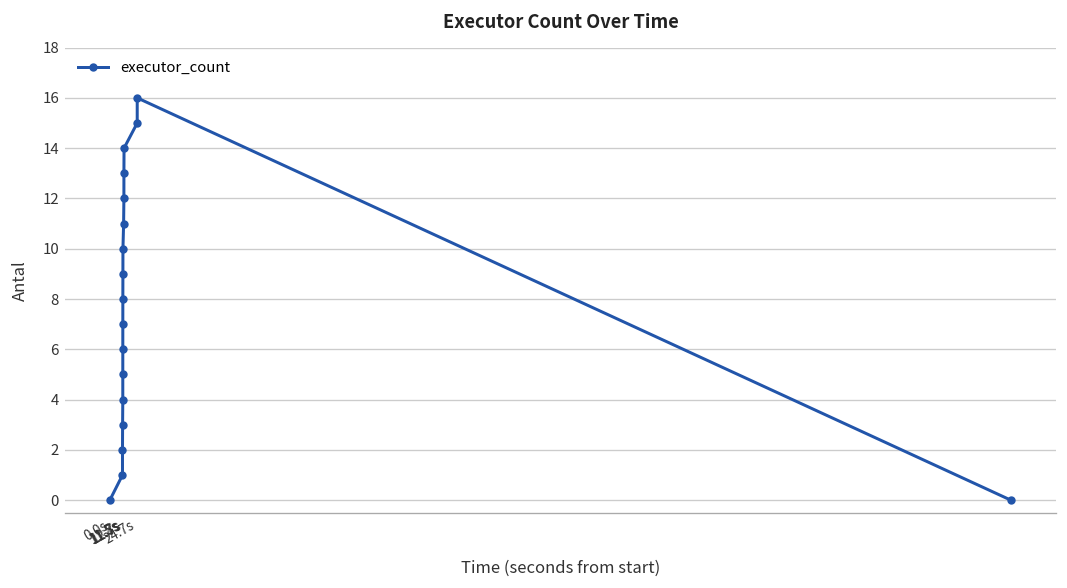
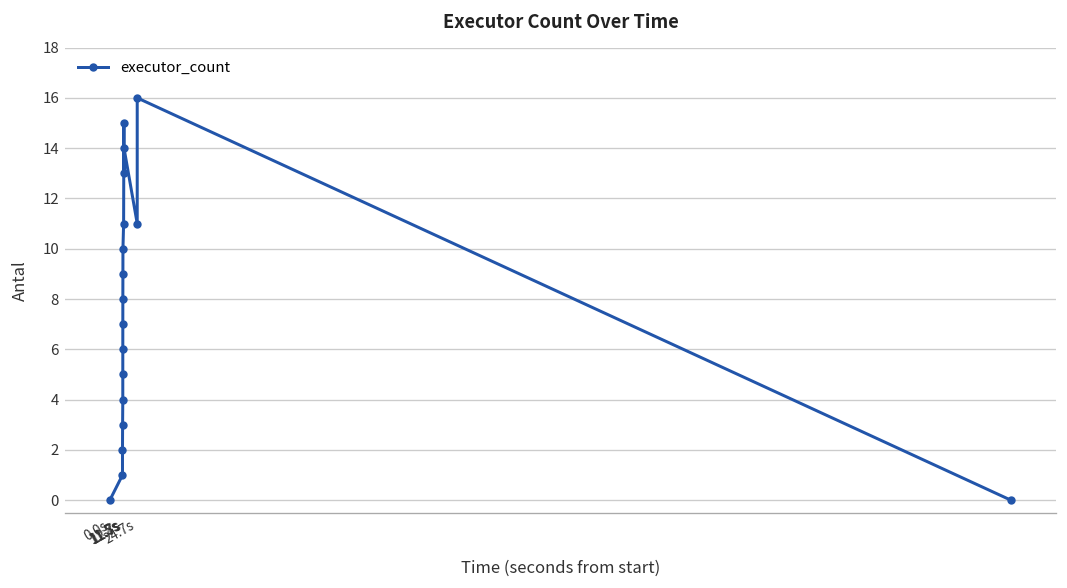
  {
    "0.0s": 0,
    "11.5s": 3,
    "11.7s": 6,
    "11.8s": 9,
-   "12.7s": 12,
-   "24.7s": 15
+   "12.7s": 15,
+   "24.7s": 11
  }
